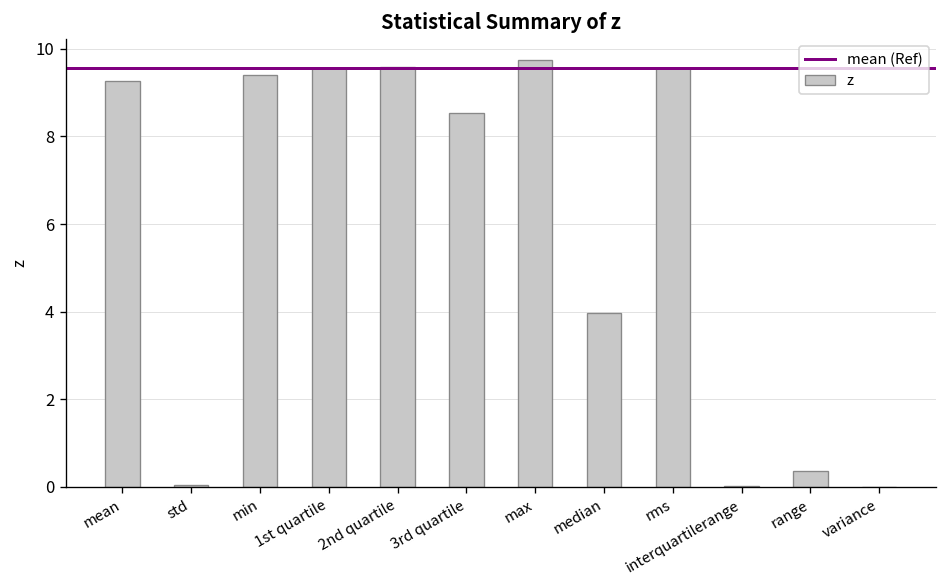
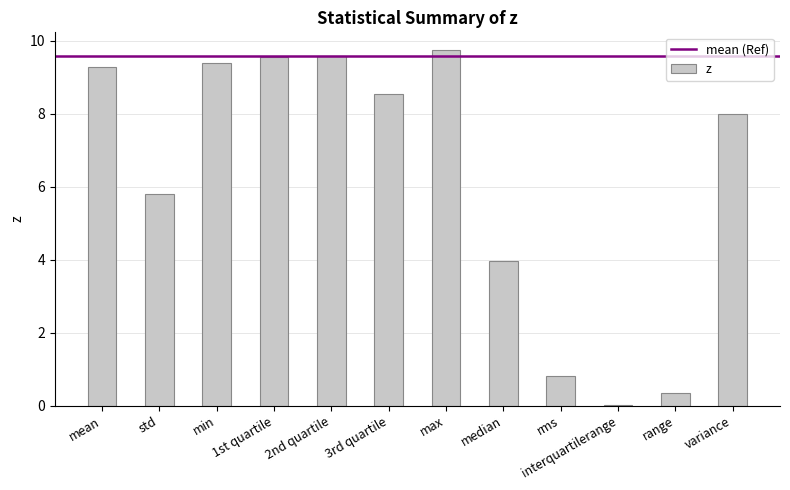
  {
    "mean": 9.3,
-   "std": 0.1,
+   "std": 5.8,
    "min": 9.4,
    "1st quartile": 9.6,
    "2nd quartile": 9.6,
    "3rd quartile": 8.5,
    "max": 9.7,
    "median": 4.0,
-   "rms": 9.6,
+   "rms": 0.8,
    "range": 0.4,
-   "variance": 0.0
+   "variance": 8.0
  }
